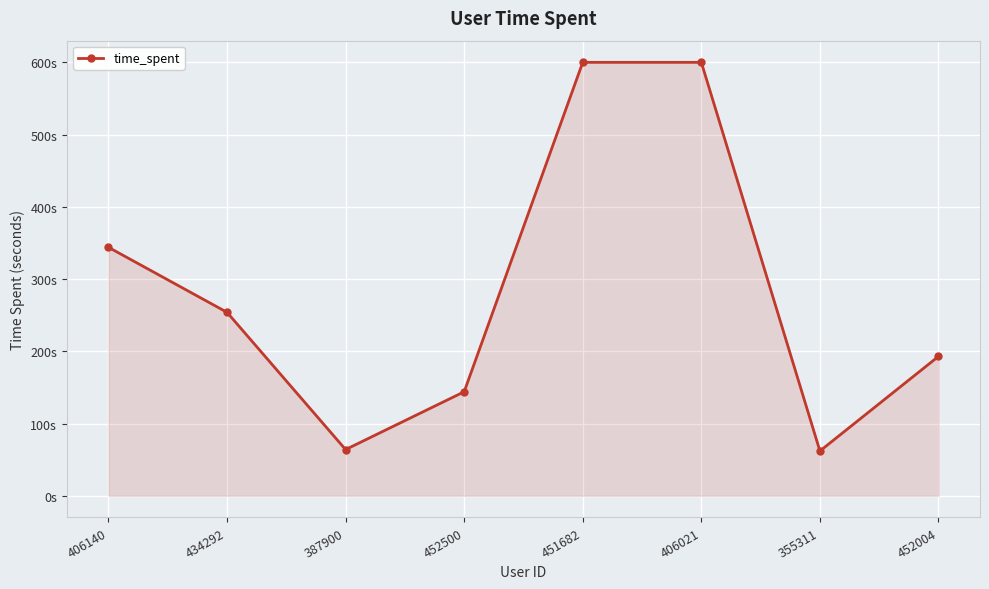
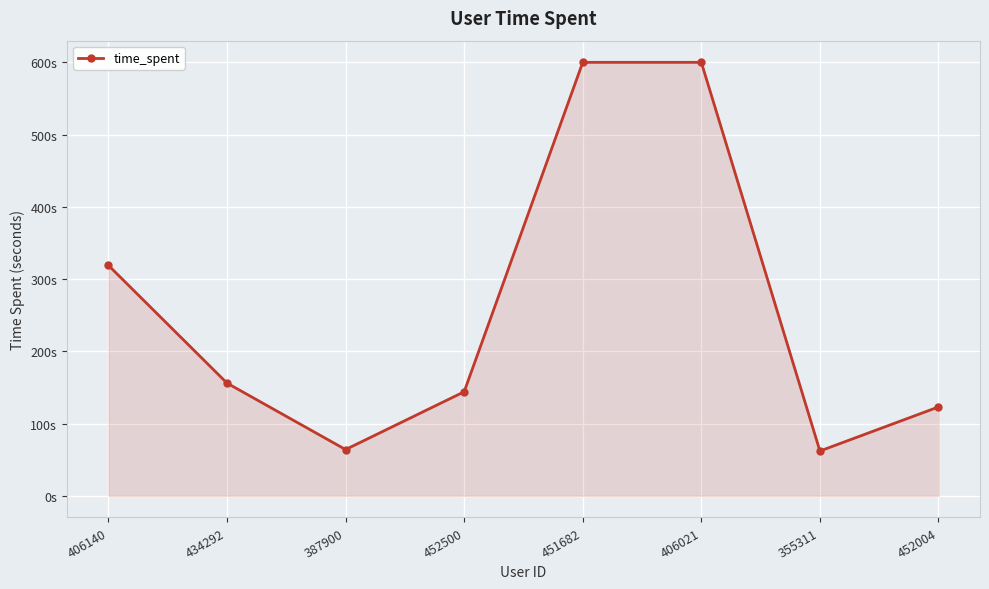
  {
-   "406140": "340s",
-   "434292": "250s",
+   "406140": "320s",
+   "434292": "160s",
    "387900": "60s",
    "452500": "140s",
    "451682": "600s",
    "406021": "600s",
    "355311": "60s",
-   "452004": "190s"
+   "452004": "120s"
  }
